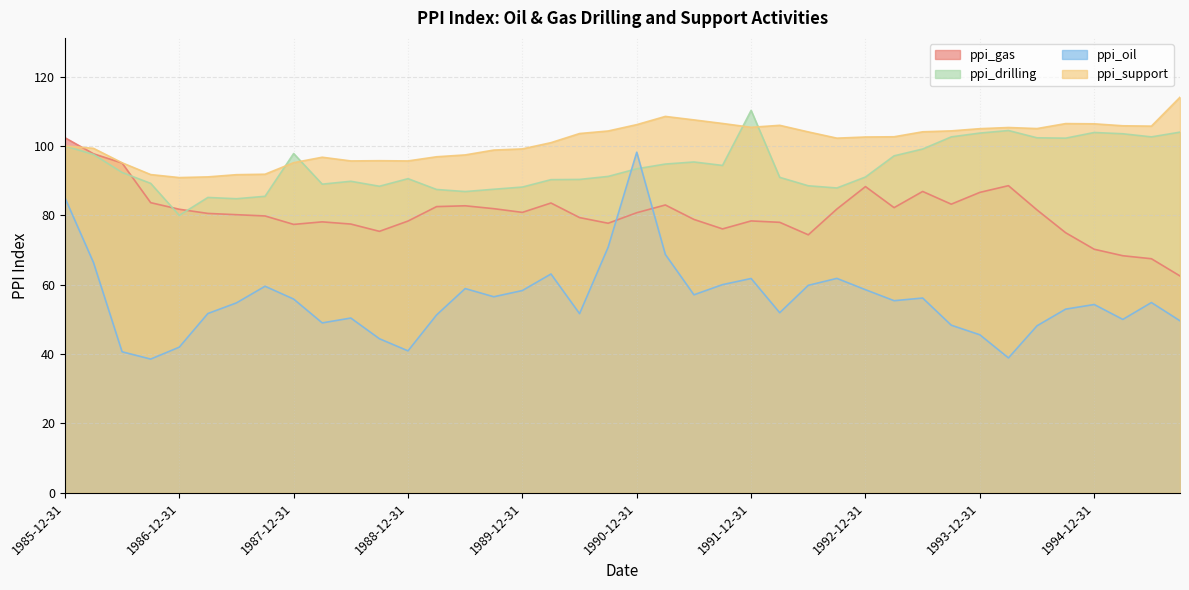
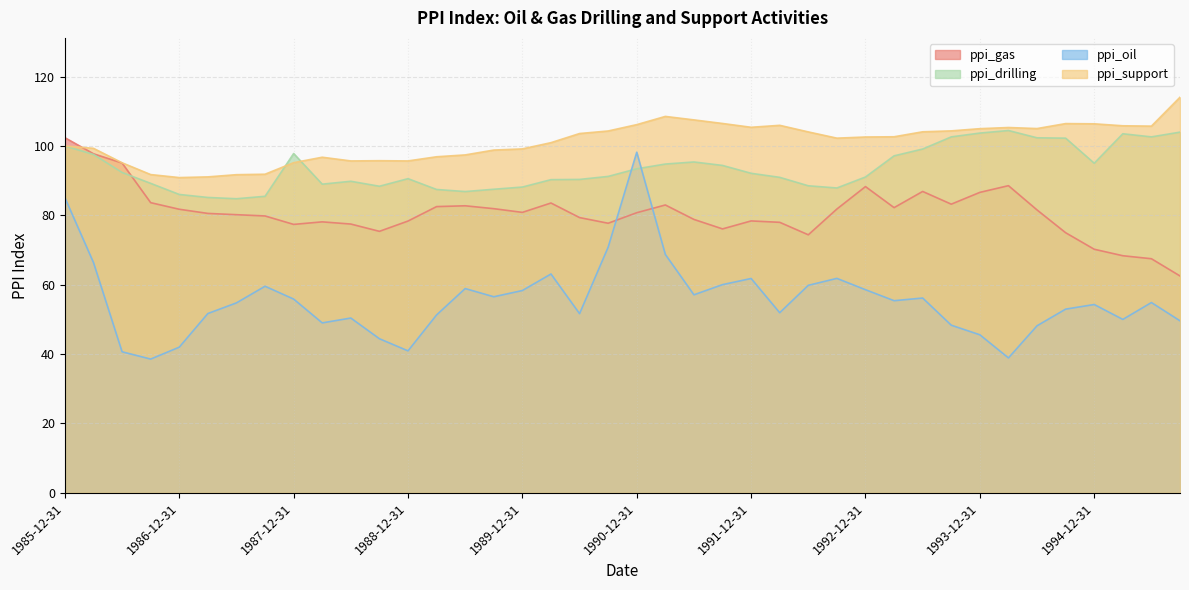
  {
    "ppi_gas": {
      "1985-12-31": 102,
      "1986-12-31": 82,
      "1987-12-31": 77,
      "1988-12-31": 78,
      "1989-12-31": 81,
      "1990-12-31": 81,
      "1991-12-31": 78,
      "1992-12-31": 88,
      "1993-12-31": 87,
      "1994-12-31": 70
    },
    "ppi_drilling": {
-     "1986-12-31": 80,
+     "1986-12-31": 86,
      "1987-12-31": 98,
      "1988-12-31": 91,
      "1989-12-31": 88,
      "1990-12-31": 93,
-     "1991-12-31": 110,
+     "1991-12-31": 92,
      "1992-12-31": 91,
      "1993-12-31": 104,
-     "1994-12-31": 104
+     "1994-12-31": 95
    },
    "ppi_oil": {
      "1985-12-31": 85,
      "1986-12-31": 42,
      "1987-12-31": 56,
      "1988-12-31": 41,
      "1989-12-31": 58,
      "1990-12-31": 98,
      "1991-12-31": 62,
      "1992-12-31": 59,
      "1993-12-31": 46,
      "1994-12-31": 54
    },
    "ppi_support": {
      "1986-12-31": 91,
      "1987-12-31": 95,
      "1988-12-31": 96,
      "1989-12-31": 99,
      "1990-12-31": 106,
      "1991-12-31": 105,
      "1992-12-31": 103,
      "1993-12-31": 105,
      "1994-12-31": 106
    }
  }
